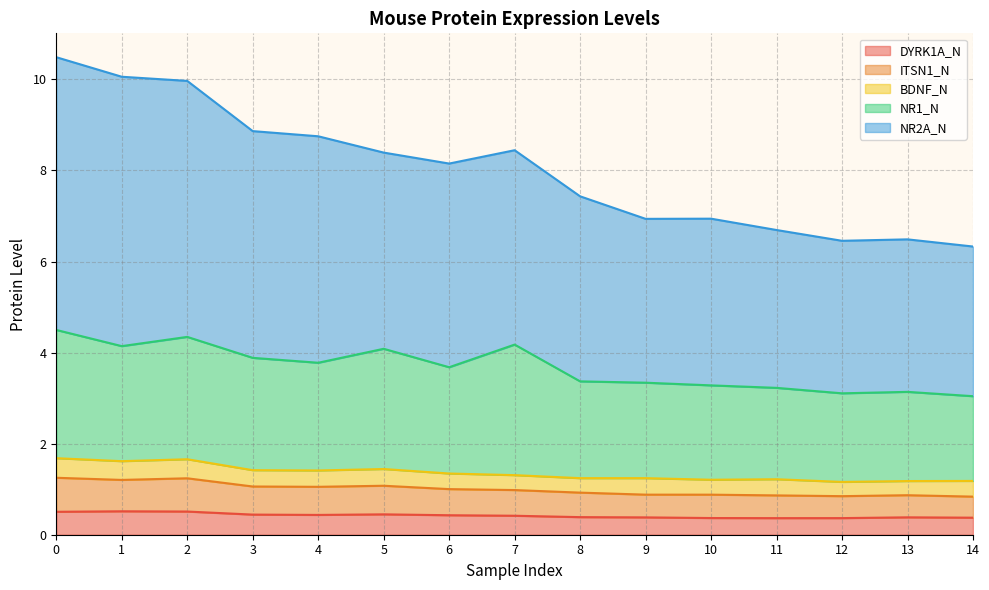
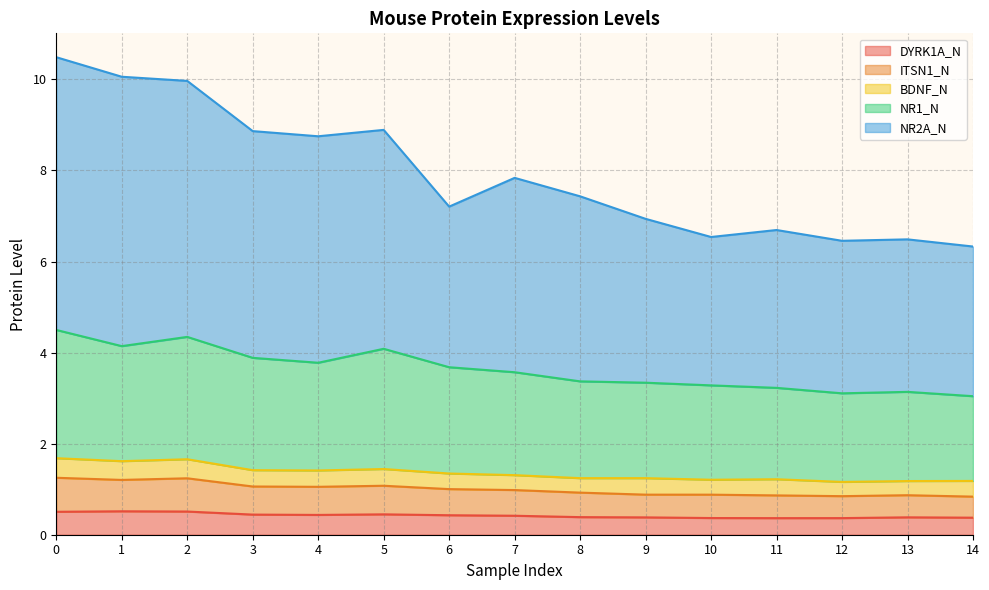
  {
    "NR1_N": {
      "0": 2.8,
      "1": 2.5,
      "2": 2.7,
      "3": 2.5,
      "4": 2.4,
      "5": 2.6,
      "6": 2.3,
-     "7": 2.9,
+     "7": 2.3,
      "8": 2.1,
      "9": 2.1,
      "10": 2.1,
      "11": 2.0,
      "12": 1.9,
      "13": 2.0,
      "14": 1.9
    },
    "NR2A_N": {
      "0": 6.0,
      "1": 5.9,
      "2": 5.6,
      "3": 5.0,
      "4": 5.0,
-     "5": 4.3,
-     "6": 4.5,
+     "5": 4.8,
+     "6": 3.5,
      "7": 4.3,
      "8": 4.1,
      "9": 3.6,
-     "10": 3.7,
+     "10": 3.3,
      "11": 3.5,
      "12": 3.3,
      "13": 3.3,
      "14": 3.3
    }
  }
